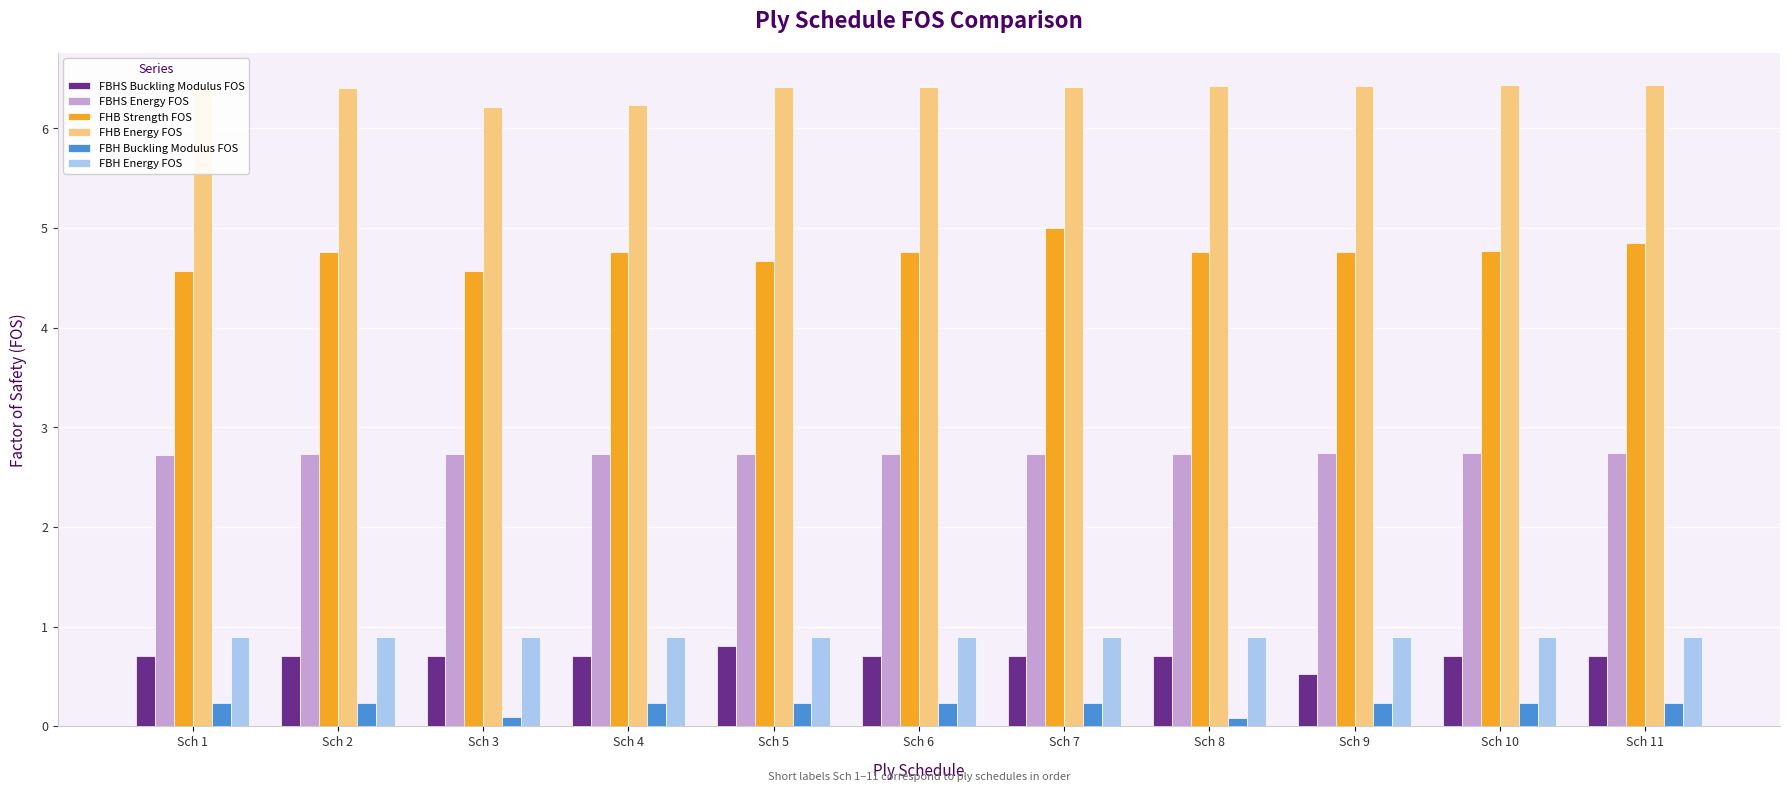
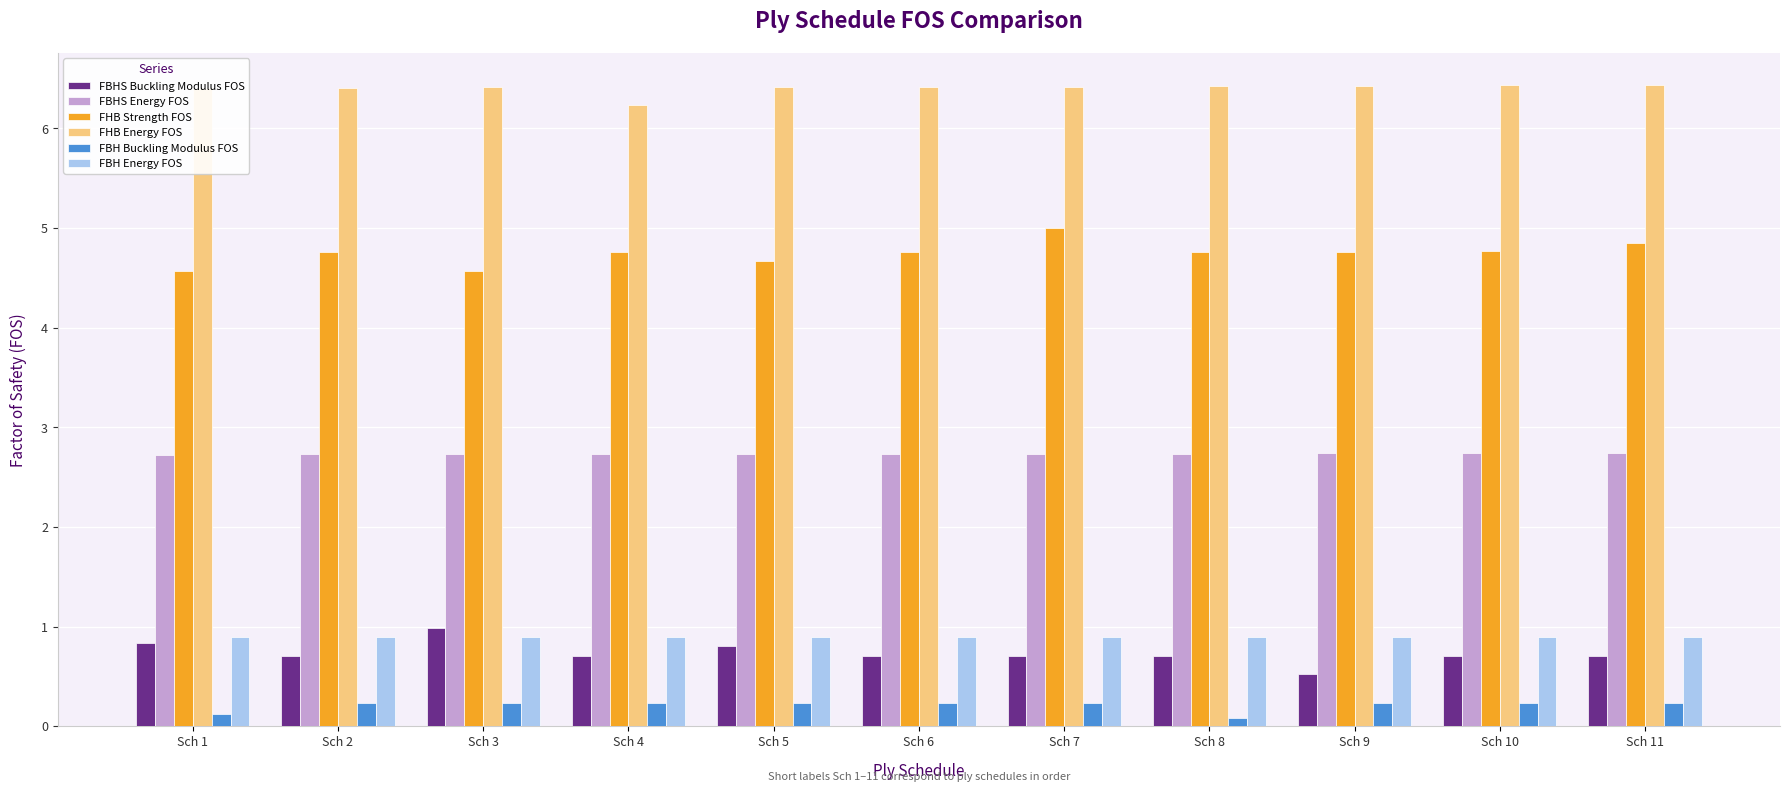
  {
    "FBHS Buckling Modulus FOS": {
-     "Sch 1": 0.7,
+     "Sch 1": 0.8,
      "Sch 2": 0.7,
-     "Sch 3": 0.7,
+     "Sch 3": 1.0,
      "Sch 4": 0.7,
      "Sch 5": 0.8,
      "Sch 6": 0.7,
      "Sch 7": 0.7,
      "Sch 8": 0.7,
      "Sch 9": 0.5,
      "Sch 10": 0.7,
      "Sch 11": 0.7
    },
    "FHB Strength FOS": {
      "Sch 1": 4.6,
      "Sch 2": 4.8,
      "Sch 3": 4.6,
      "Sch 4": 4.8,
      "Sch 5": 4.7,
      "Sch 6": 4.8,
      "Sch 7": 5.0,
      "Sch 8": 4.8,
      "Sch 9": 4.8,
      "Sch 10": 4.8,
      "Sch 11": 4.8
    },
    "FHB Energy FOS": {
      "Sch 2": 6.4,
-     "Sch 3": 6.2,
+     "Sch 3": 6.4,
      "Sch 4": 6.2,
      "Sch 5": 6.4,
      "Sch 6": 6.4,
      "Sch 7": 6.4,
      "Sch 8": 6.4,
      "Sch 9": 6.4,
      "Sch 10": 6.4,
      "Sch 11": 6.4
    },
    "FBH Buckling Modulus FOS": {
-     "Sch 1": 0.2,
+     "Sch 1": 0.1,
      "Sch 2": 0.2,
-     "Sch 3": 0.1,
+     "Sch 3": 0.2,
      "Sch 4": 0.2,
      "Sch 5": 0.2,
      "Sch 6": 0.2,
      "Sch 7": 0.2,
      "Sch 8": 0.1,
      "Sch 9": 0.2,
      "Sch 10": 0.2,
      "Sch 11": 0.2
    }
  }
